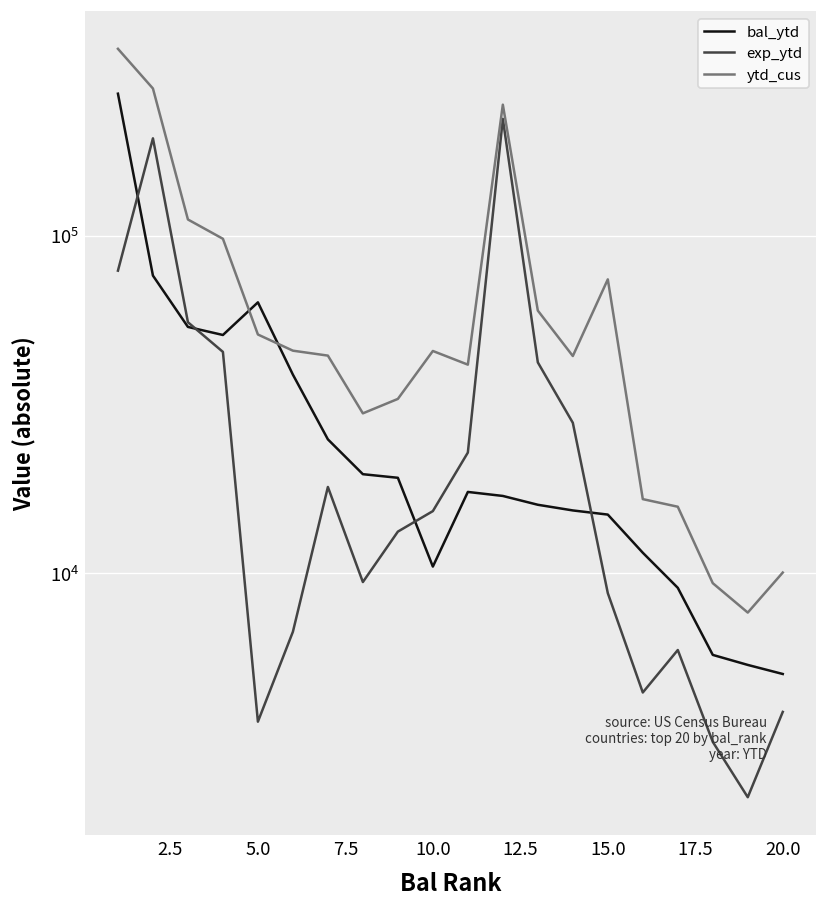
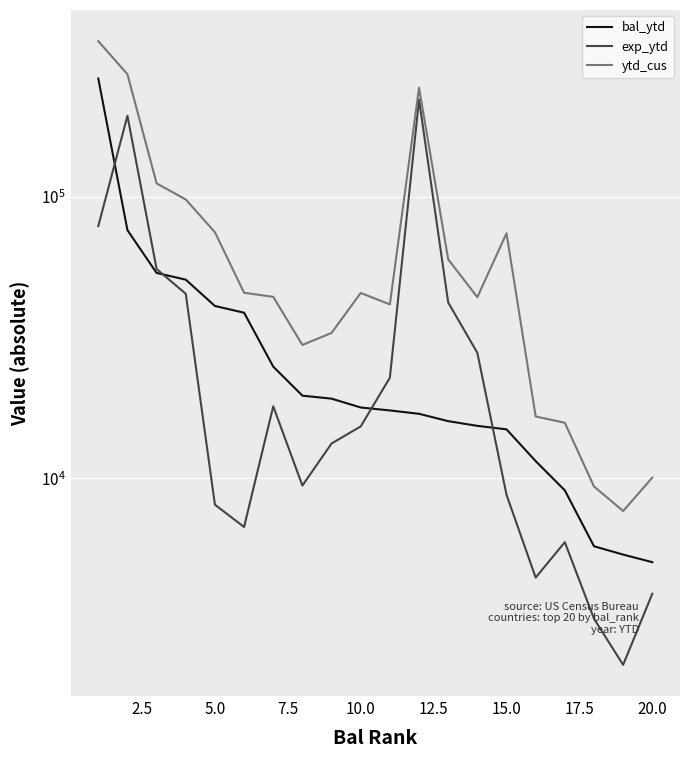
  {
    "bal_ytd": {
-     "5.0": 63000,
-     "10.0": 10500,
+     "5.0": 41000,
+     "10.0": 18000,
      "15.0": 15000,
      "20.0": 5000
    },
    "exp_ytd": {
-     "5.0": 3600,
+     "5.0": 8100,
      "10.0": 15000,
      "15.0": 8700,
      "20.0": 3900
    },
    "ytd_cus": {
-     "5.0": 51000,
+     "5.0": 75000,
      "10.0": 46000,
      "15.0": 74000,
      "20.0": 10100
    }
  }
